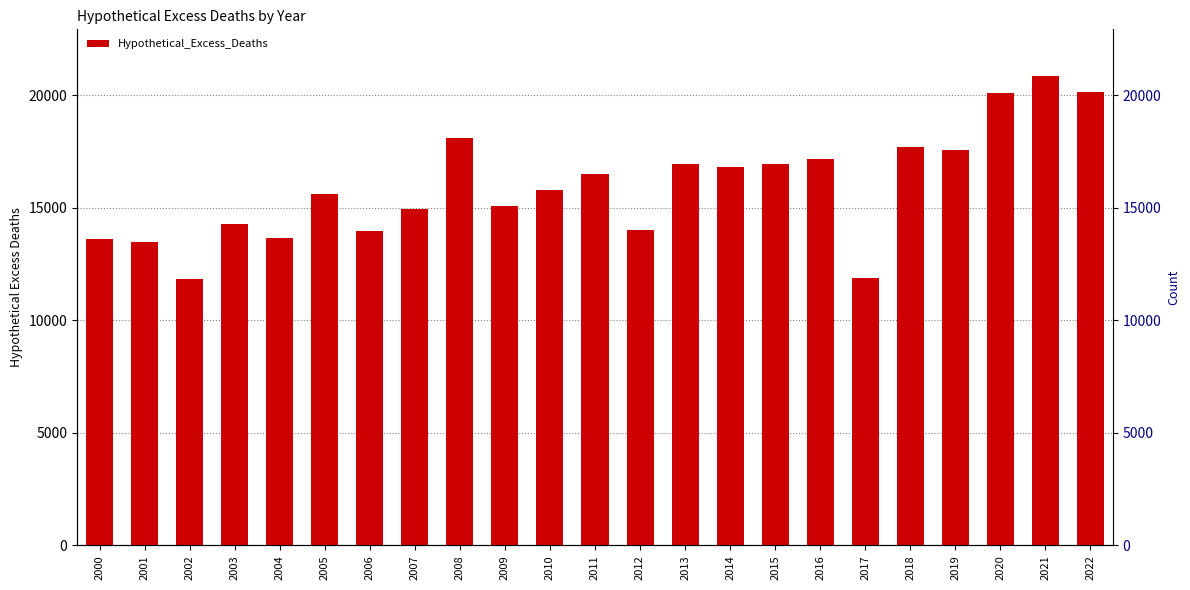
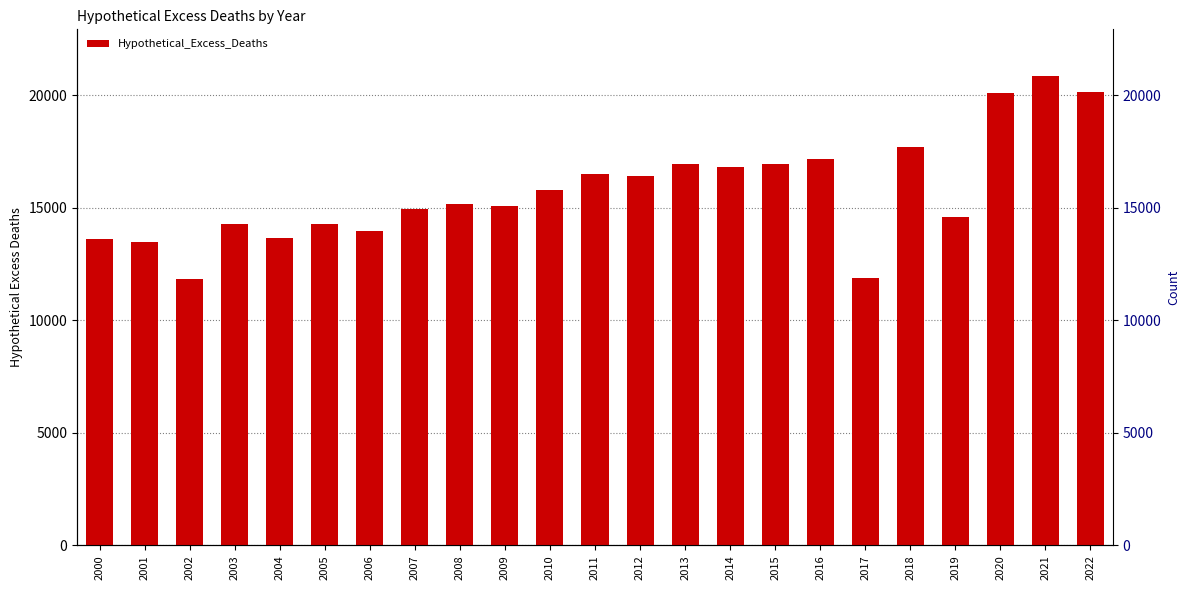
  {
    "2000": 13600,
    "2001": 13500,
    "2002": 11800,
    "2003": 14300,
    "2004": 13700,
-   "2005": 15600,
+   "2005": 14300,
    "2006": 14000,
    "2007": 14900,
-   "2008": 18100,
+   "2008": 15200,
    "2009": 15100,
    "2010": 15800,
    "2011": 16500,
-   "2012": 14000,
+   "2012": 16400,
    "2013": 17000,
    "2014": 16800,
    "2015": 16900,
    "2016": 17200,
    "2017": 11900,
    "2018": 17700,
-   "2019": 17600,
+   "2019": 14600,
    "2020": 20100,
    "2021": 20800,
    "2022": 20100
  }
